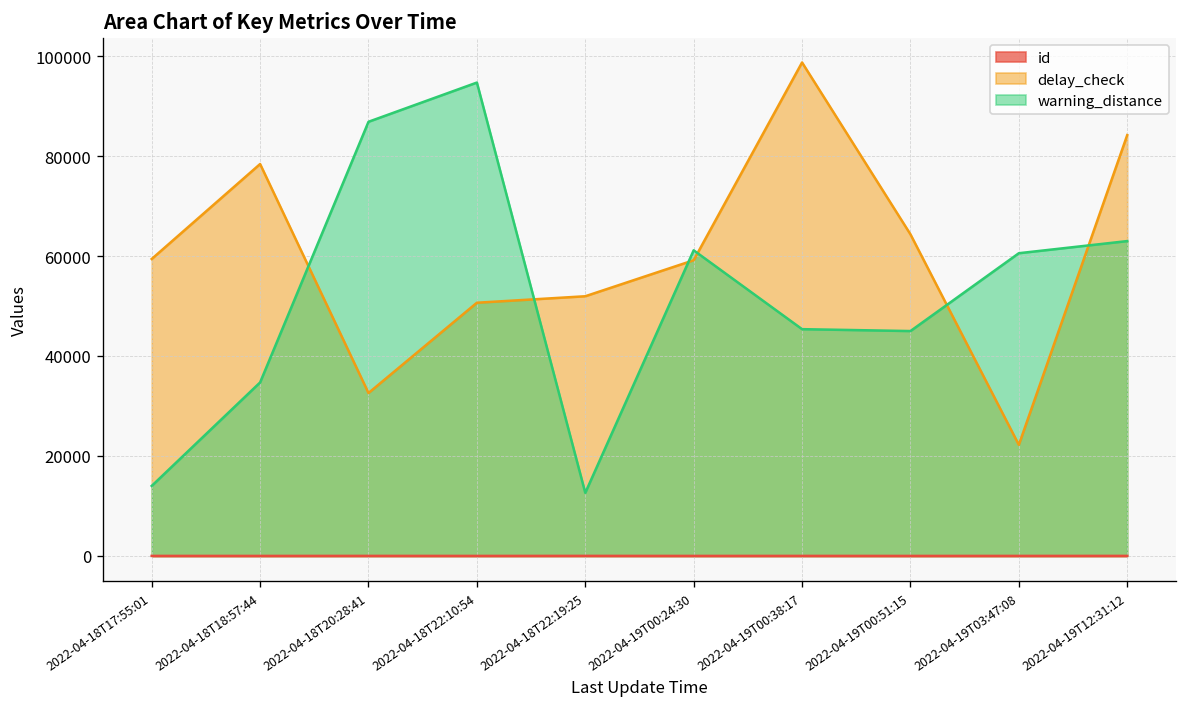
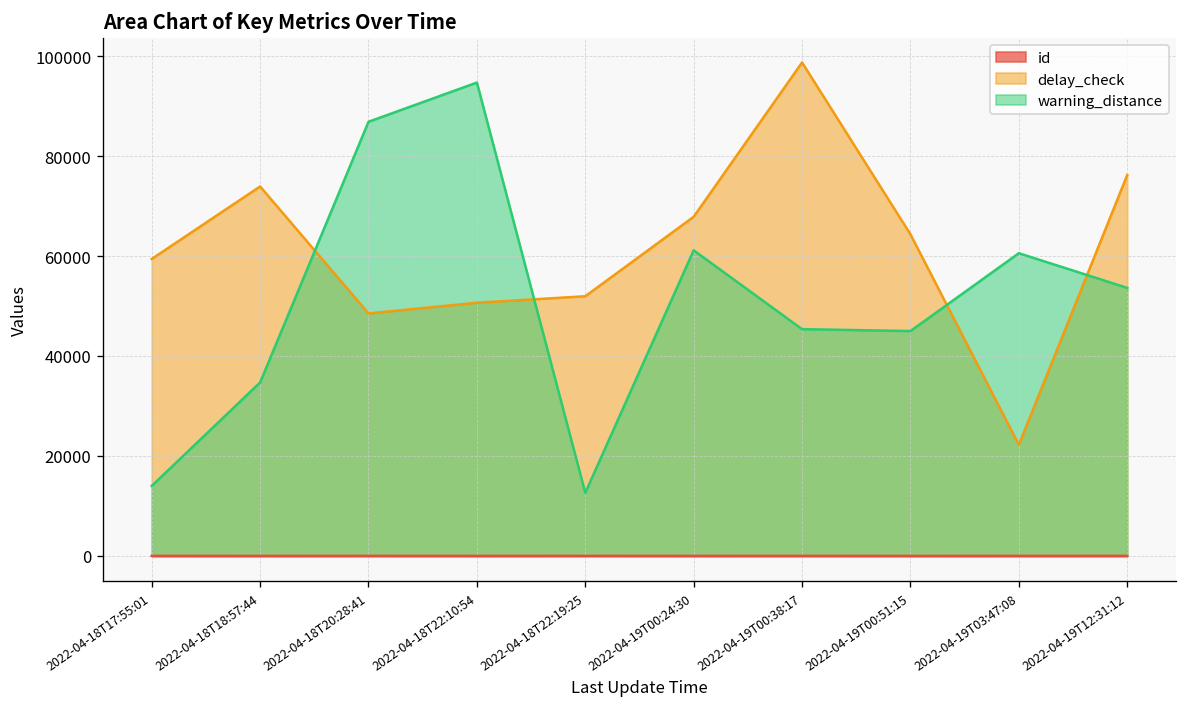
  {
    "id": {
      "2022-04-18T17:55:01": 0,
      "2022-04-18T18:57:44": 0,
      "2022-04-18T20:28:41": 0,
      "2022-04-18T22:10:54": 0,
      "2022-04-18T22:19:25": 0,
      "2022-04-19T00:24:30": 0,
      "2022-04-19T00:38:17": 0,
      "2022-04-19T00:51:15": 0,
      "2022-04-19T03:47:08": 0,
      "2022-04-19T12:31:12": 0
    },
    "delay_check": {
      "2022-04-18T17:55:01": 59000,
-     "2022-04-18T18:57:44": 78000,
-     "2022-04-18T20:28:41": 33000,
+     "2022-04-18T18:57:44": 74000,
+     "2022-04-18T20:28:41": 49000,
      "2022-04-18T22:10:54": 51000,
      "2022-04-18T22:19:25": 52000,
-     "2022-04-19T00:24:30": 59000,
+     "2022-04-19T00:24:30": 68000,
      "2022-04-19T00:38:17": 99000,
      "2022-04-19T00:51:15": 64000,
      "2022-04-19T03:47:08": 22000,
-     "2022-04-19T12:31:12": 84000
+     "2022-04-19T12:31:12": 76000
    },
    "warning_distance": {
      "2022-04-18T17:55:01": 14000,
      "2022-04-18T18:57:44": 35000,
      "2022-04-18T20:28:41": 87000,
      "2022-04-18T22:10:54": 95000,
      "2022-04-18T22:19:25": 13000,
      "2022-04-19T00:24:30": 61000,
      "2022-04-19T00:38:17": 45000,
      "2022-04-19T00:51:15": 45000,
      "2022-04-19T03:47:08": 61000,
-     "2022-04-19T12:31:12": 63000
+     "2022-04-19T12:31:12": 54000
    }
  }
